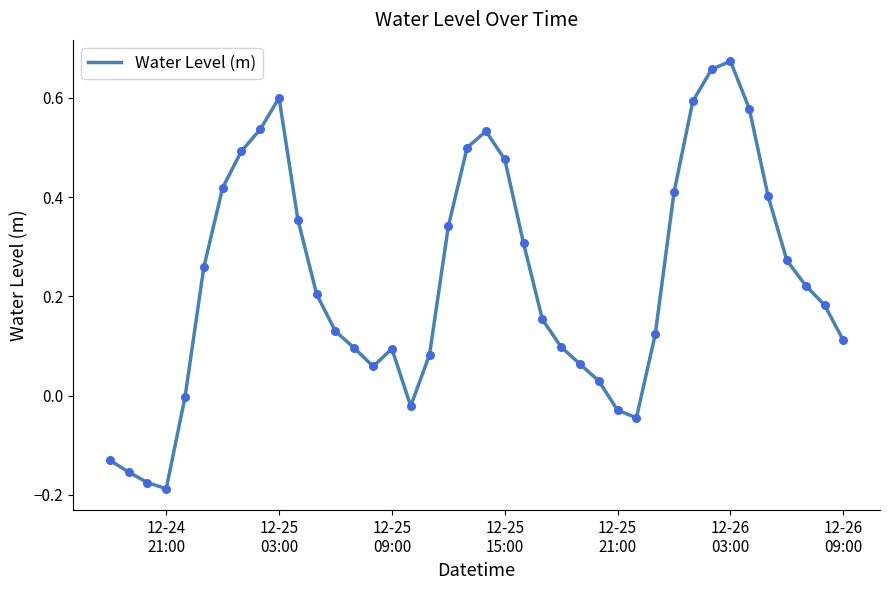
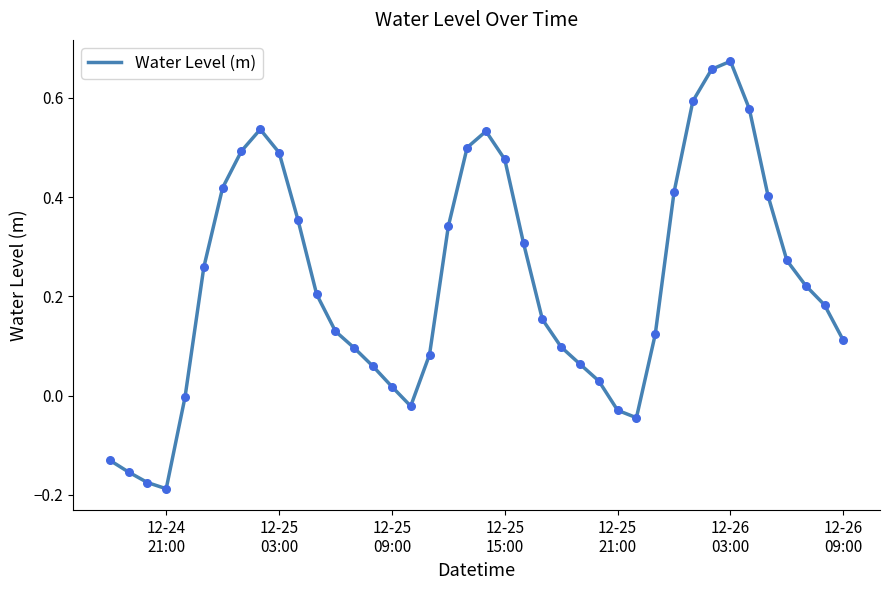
  {
    "12-24 21:00": -0.19,
-   "12-25 03:00": 0.60,
-   "12-25 09:00": 0.09,
+   "12-25 03:00": 0.49,
+   "12-25 09:00": 0.02,
    "12-25 15:00": 0.48,
    "12-25 21:00": -0.03,
    "12-26 03:00": 0.67,
    "12-26 09:00": 0.11
  }
